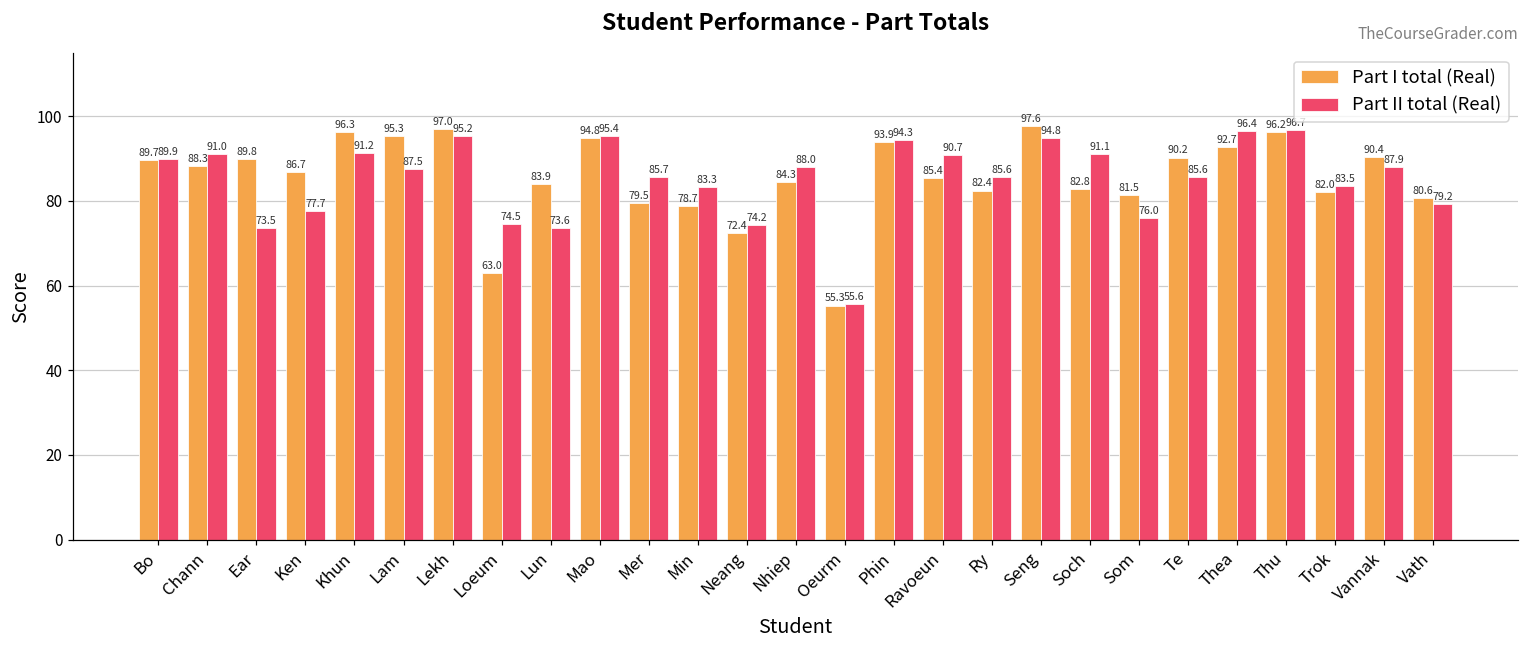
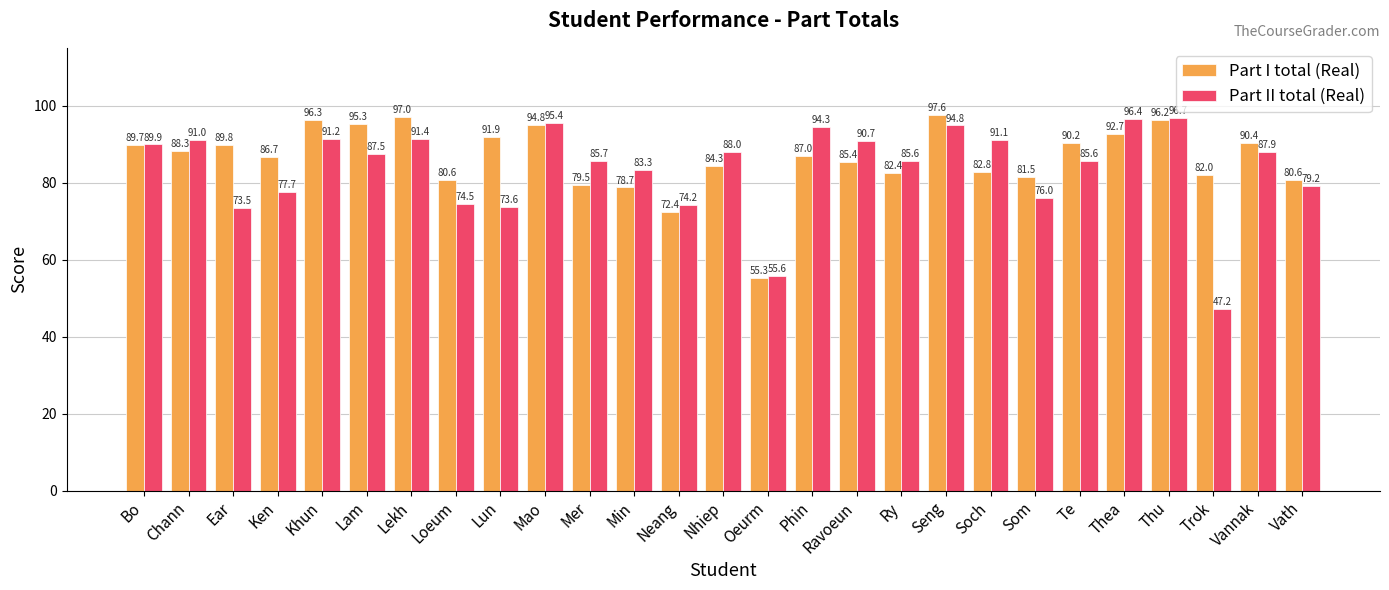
  {
    "Part I total (Real)": {
      "Bo": 89.7,
      "Chann": 88.3,
      "Ear": 89.8,
      "Ken": 86.7,
      "Khun": 96.3,
      "Lam": 95.3,
      "Lekh": 97.0,
-     "Loeum": 63.0,
-     "Lun": 83.9,
+     "Loeum": 80.6,
+     "Lun": 91.9,
      "Mao": 94.8,
      "Mer": 79.5,
      "Min": 78.7,
      "Neang": 72.4,
      "Nhiep": 84.3,
      "Oeurm": 55.3,
-     "Phin": 93.9,
+     "Phin": 87.0,
      "Ravoeun": 85.4,
      "Ry": 82.4,
      "Seng": 97.6,
      "Soch": 82.8,
      "Som": 81.5,
      "Te": 90.2,
      "Thea": 92.7,
      "Thu": 96.2,
      "Trok": 82.0,
      "Vannak": 90.4,
      "Vath": 80.6
    },
    "Part II total (Real)": {
      "Bo": 89.9,
      "Chann": 91.0,
      "Ear": 73.5,
      "Ken": 77.7,
      "Khun": 91.2,
      "Lam": 87.5,
-     "Lekh": 95.2,
+     "Lekh": 91.4,
      "Loeum": 74.5,
      "Lun": 73.6,
      "Mao": 95.4,
      "Mer": 85.7,
      "Min": 83.3,
      "Neang": 74.2,
      "Nhiep": 88.0,
      "Oeurm": 55.6,
      "Phin": 94.3,
      "Ravoeun": 90.7,
      "Ry": 85.6,
      "Seng": 94.8,
      "Soch": 91.1,
      "Som": 76.0,
      "Te": 85.6,
      "Thea": 96.4,
-     "Trok": 83.5,
+     "Trok": 47.2,
      "Vannak": 87.9,
      "Vath": 79.2
    }
  }
